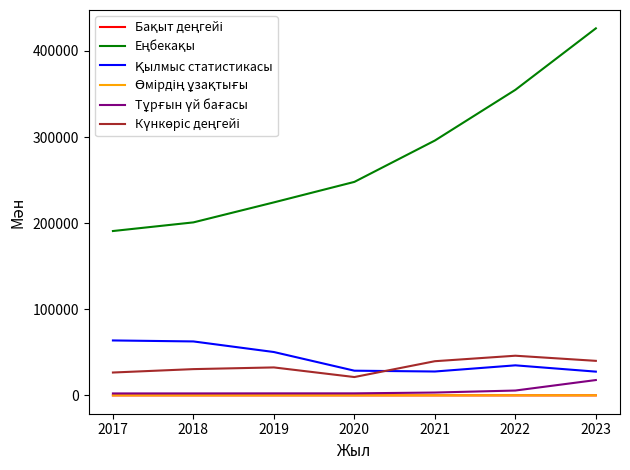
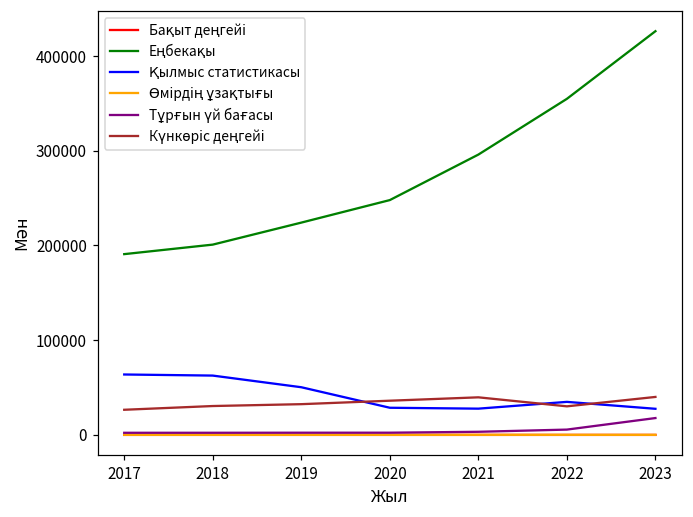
  {
    "Өмірдің ұзақтығы": {
      "2021": 0,
      "2022": 0,
      "2023": 0
    },
    "Еңбекақы": {
      "2017": 190000,
      "2018": 200000,
      "2019": 220000,
      "2020": 250000,
      "2021": 300000,
      "2022": 350000,
      "2023": 430000
    },
    "Қылмыс статистикасы": {
      "2017": 60000,
      "2018": 60000,
      "2019": 50000,
      "2020": 30000,
      "2021": 30000,
      "2022": 30000,
      "2023": 30000
    },
    "Тұрғын үй бағасы": {
      "2021": 0,
      "2022": 10000,
      "2023": 20000
    },
    "Күнкөріс деңгейі": {
      "2017": 30000,
      "2018": 30000,
      "2019": 30000,
-     "2020": 20000,
+     "2020": 40000,
      "2021": 40000,
-     "2022": 50000,
+     "2022": 30000,
      "2023": 40000
    }
  }
